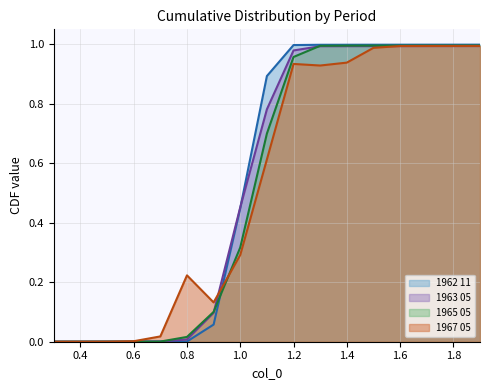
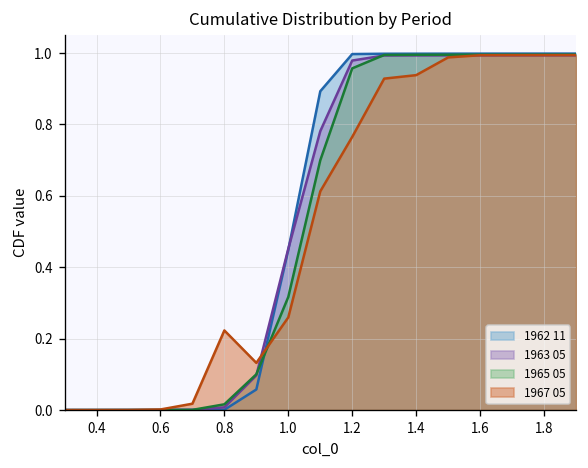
  {
    "1967 05": {
      "0.8": 0.22,
-     "1.0": 0.29,
-     "1.2": 0.93,
+     "1.0": 0.26,
+     "1.2": 0.77,
      "1.4": 0.94
    }
  }
